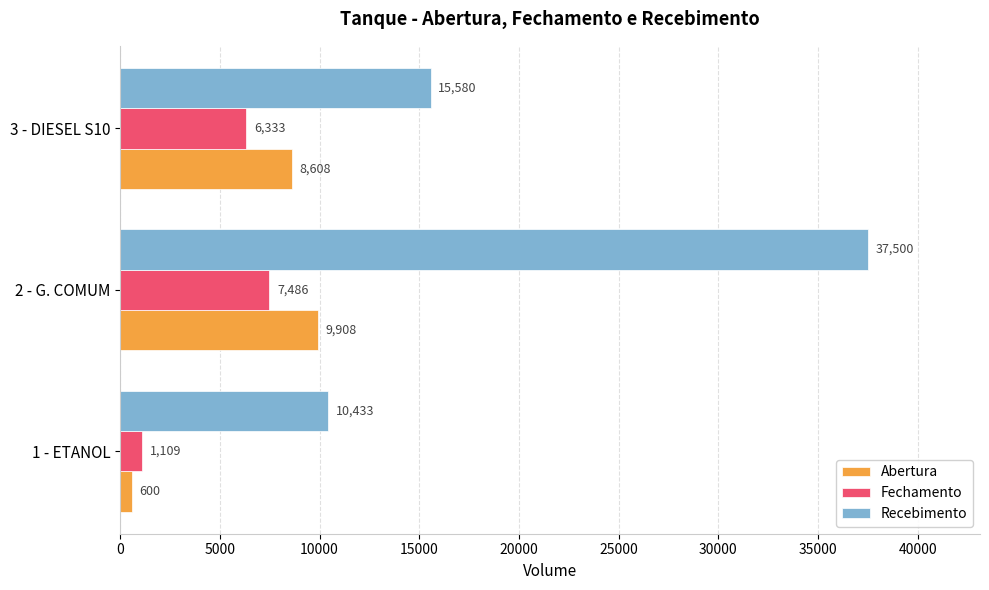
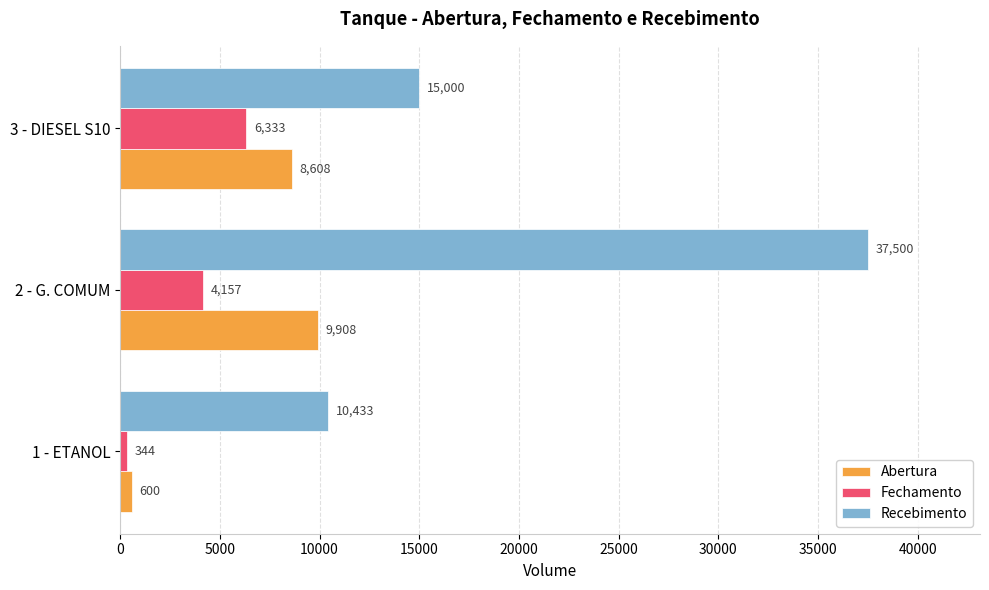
  {
    "Abertura": {
      "3 - DIESEL S10": "8,608",
      "2 - G. COMUM": "9,908",
      "1 - ETANOL": "600"
    },
    "Fechamento": {
      "3 - DIESEL S10": "6,333",
-     "2 - G. COMUM": "7,486",
-     "1 - ETANOL": "1,109"
+     "2 - G. COMUM": "4,157",
+     "1 - ETANOL": "344"
    },
    "Recebimento": {
-     "3 - DIESEL S10": "15,580",
+     "3 - DIESEL S10": "15,000",
      "2 - G. COMUM": "37,500",
      "1 - ETANOL": "10,433"
    }
  }
